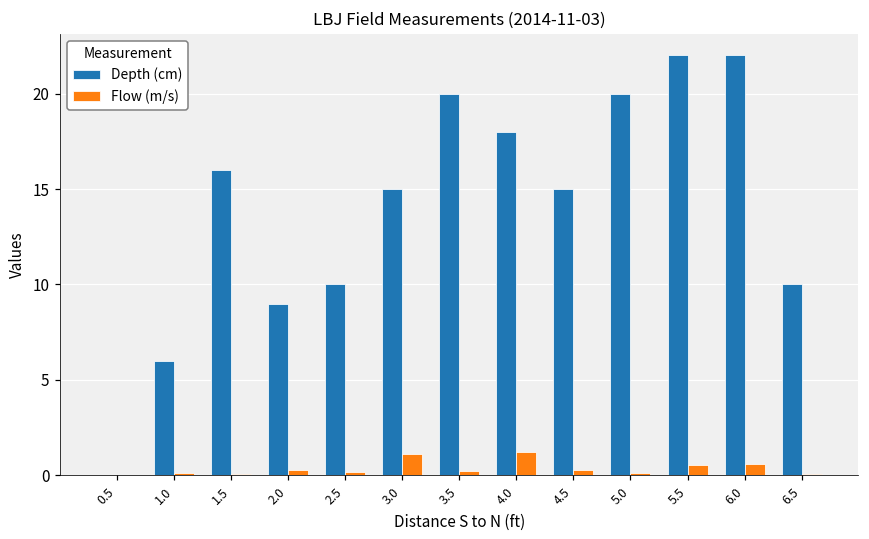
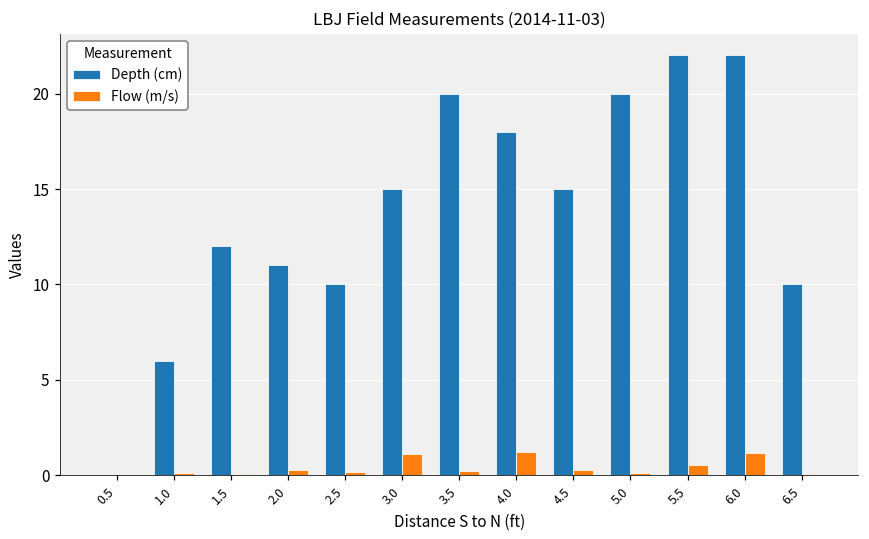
  {
    "Depth (cm)": {
      "0.5": 0,
      "1.0": 6,
-     "1.5": 16,
-     "2.0": 9,
+     "1.5": 12,
+     "2.0": 11,
      "2.5": 10,
      "3.0": 15,
      "3.5": 20,
      "4.0": 18,
      "4.5": 15,
      "5.0": 20,
      "5.5": 22,
      "6.0": 22,
      "6.5": 10
    },
    "Flow (m/s)": {
      "0.5": 0.0,
      "2.0": 0.3,
      "2.5": 0.2,
      "3.0": 1.1,
      "3.5": 0.2,
      "4.0": 1.2,
      "4.5": 0.3,
      "5.5": 0.5,
-     "6.0": 0.6
+     "6.0": 1.2
    }
  }
